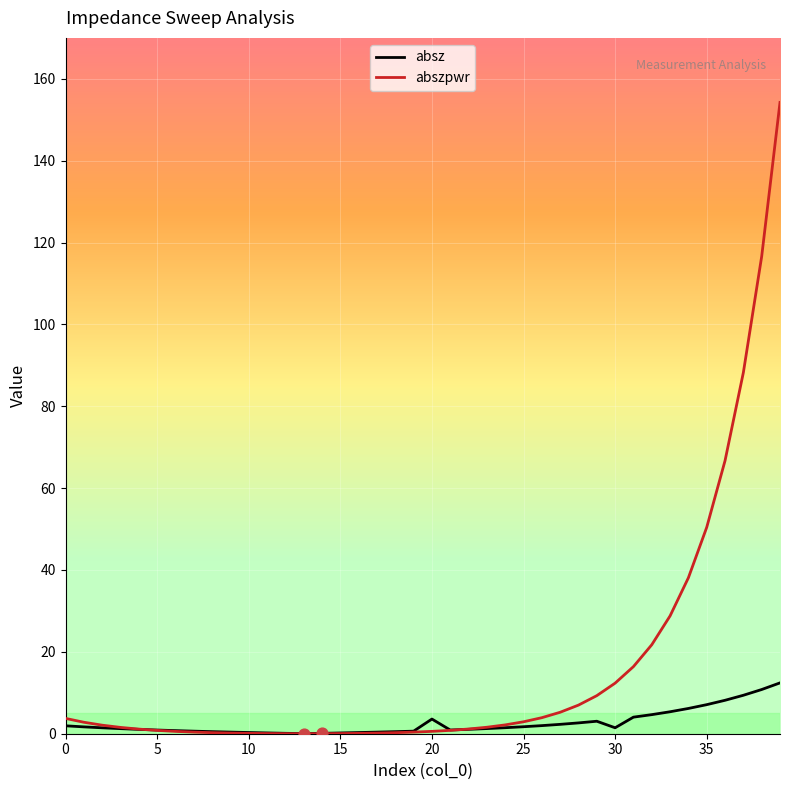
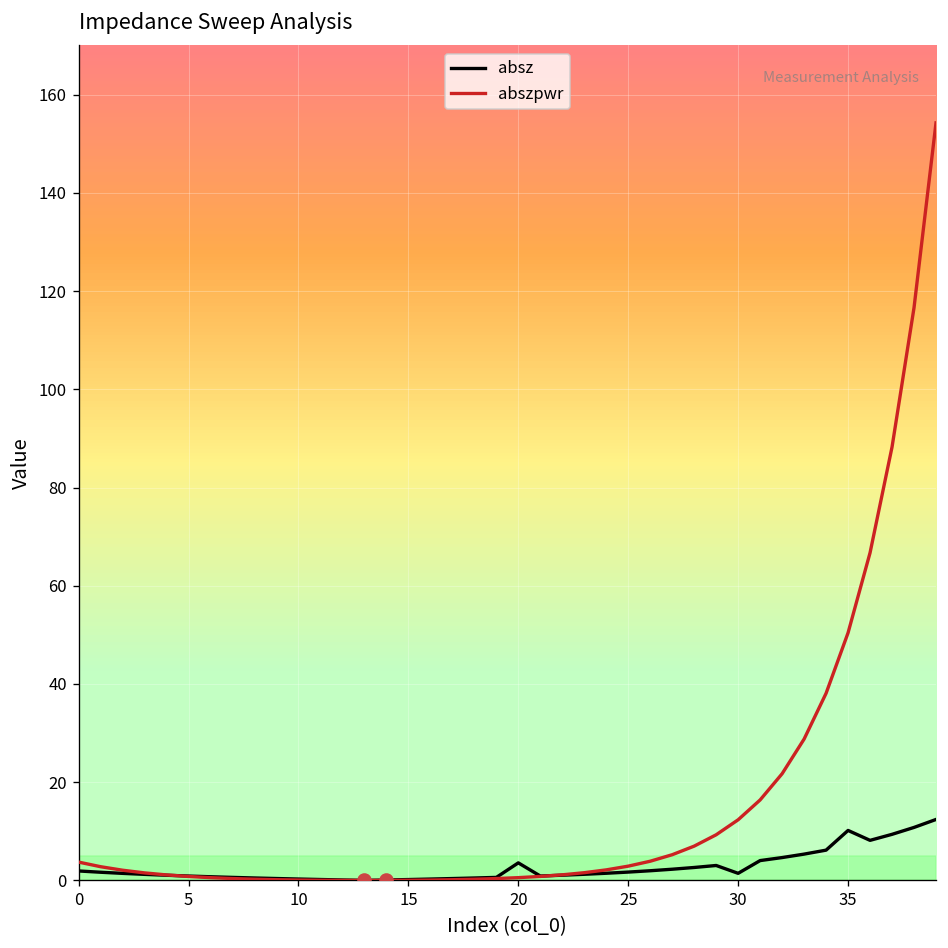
  {
    "absz": {
-     "35": 7
+     "35": 10
    }
  }
